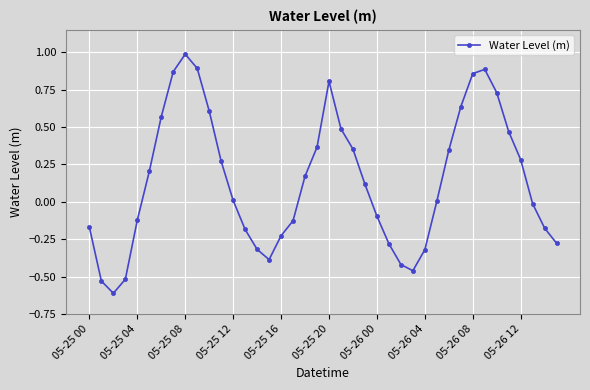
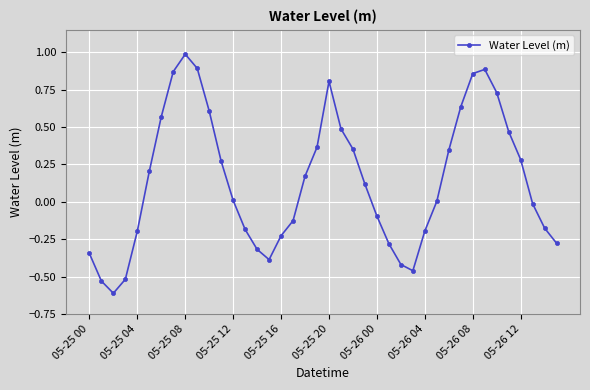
  {
-   "05-25 00": -0.17,
-   "05-25 04": -0.12,
+   "05-25 00": -0.35,
+   "05-25 04": -0.20,
    "05-25 08": 0.99,
    "05-25 12": 0.01,
    "05-25 16": -0.23,
    "05-25 20": 0.81,
    "05-26 00": -0.10,
-   "05-26 04": -0.32,
+   "05-26 04": -0.20,
    "05-26 08": 0.86,
    "05-26 12": 0.28
  }
